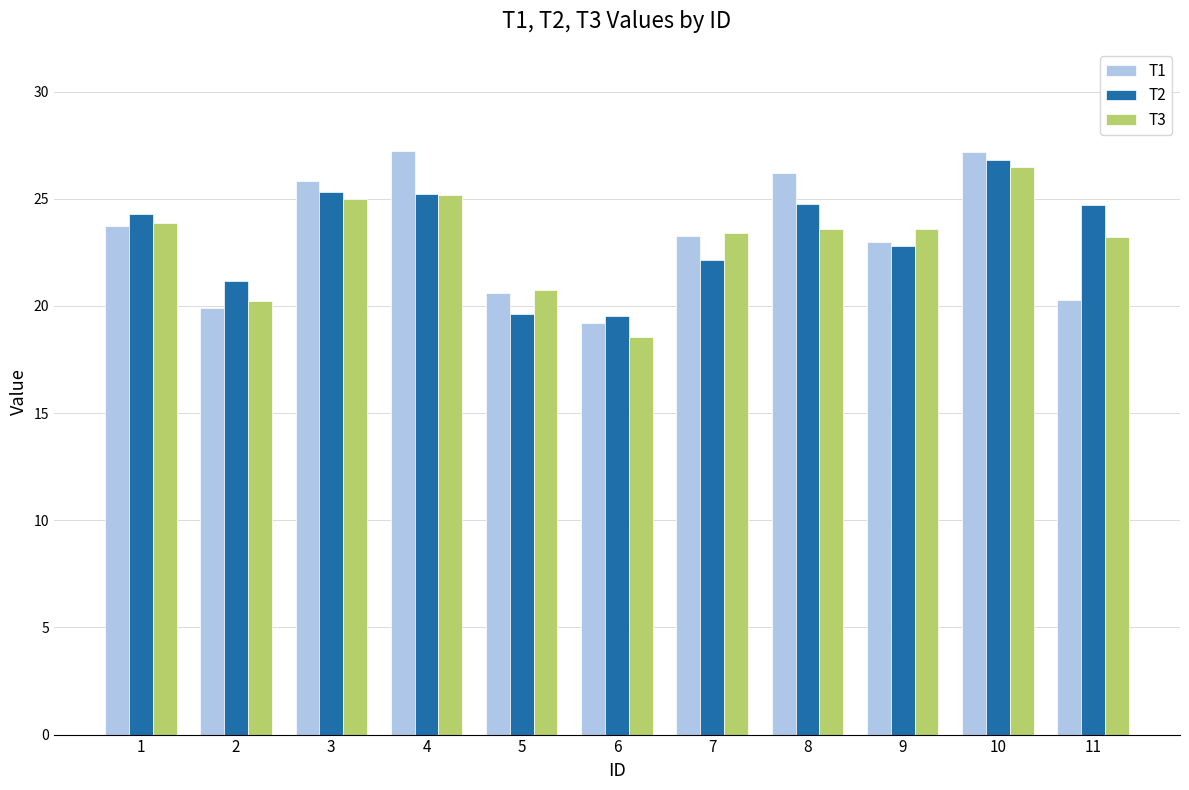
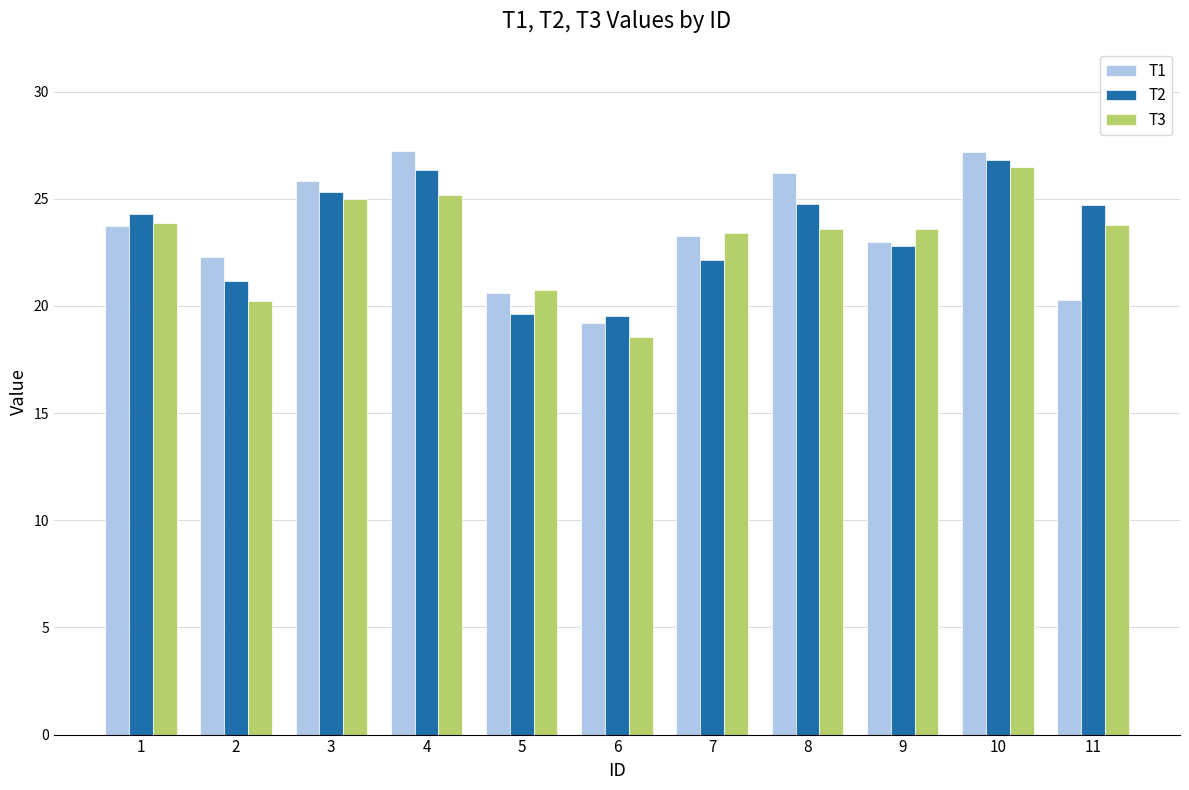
  {
    "T1": {
      "1": 23.7,
-     "2": 19.9,
+     "2": 22.3,
      "3": 25.8,
      "4": 27.2,
      "5": 20.6,
      "6": 19.2,
      "7": 23.3,
      "8": 26.2,
      "9": 23.0,
      "10": 27.2,
      "11": 20.3
    },
    "T2": {
      "1": 24.3,
      "2": 21.2,
      "3": 25.3,
-     "4": 25.2,
+     "4": 26.4,
      "5": 19.6,
      "6": 19.5,
      "7": 22.2,
      "8": 24.8,
      "9": 22.8,
      "10": 26.8,
      "11": 24.7
    },
    "T3": {
      "1": 23.9,
      "2": 20.2,
      "3": 25.0,
      "4": 25.2,
      "5": 20.7,
      "6": 18.6,
      "7": 23.4,
      "8": 23.6,
      "9": 23.6,
      "10": 26.5,
-     "11": 23.2
+     "11": 23.8
    }
  }
